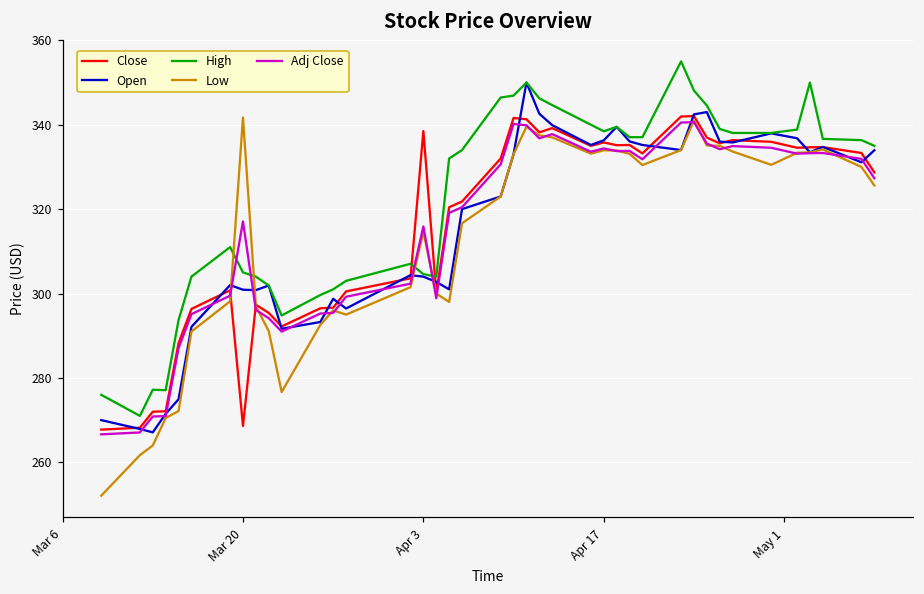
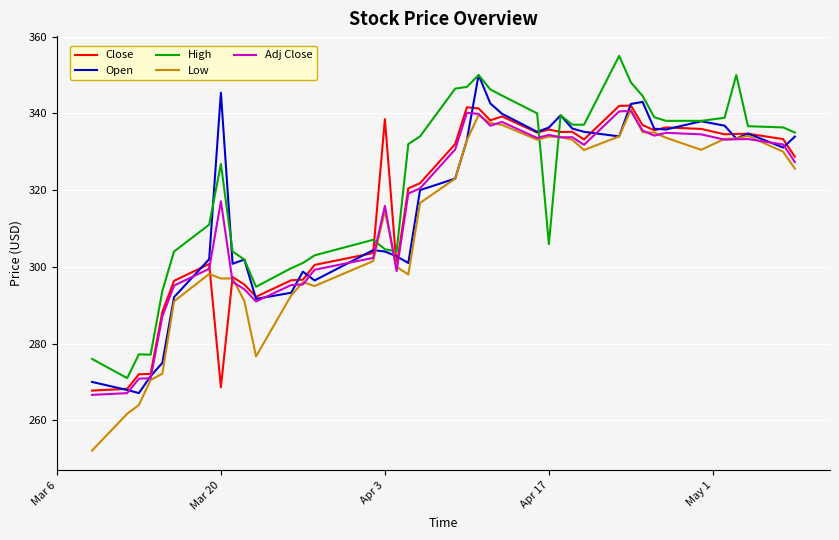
  {
    "Close": {
      "Mar 20": 269,
      "Apr 3": 339
    },
    "Open": {
-     "Mar 20": 301
+     "Mar 20": 345
    },
    "High": {
-     "Mar 20": 305,
-     "Apr 17": 338
+     "Mar 20": 327,
+     "Apr 17": 306
    },
    "Low": {
-     "Mar 20": 342,
+     "Mar 20": 297,
      "Apr 3": 315
    },
    "Adj Close": {
      "Mar 20": 317,
      "Apr 3": 316
    }
  }
